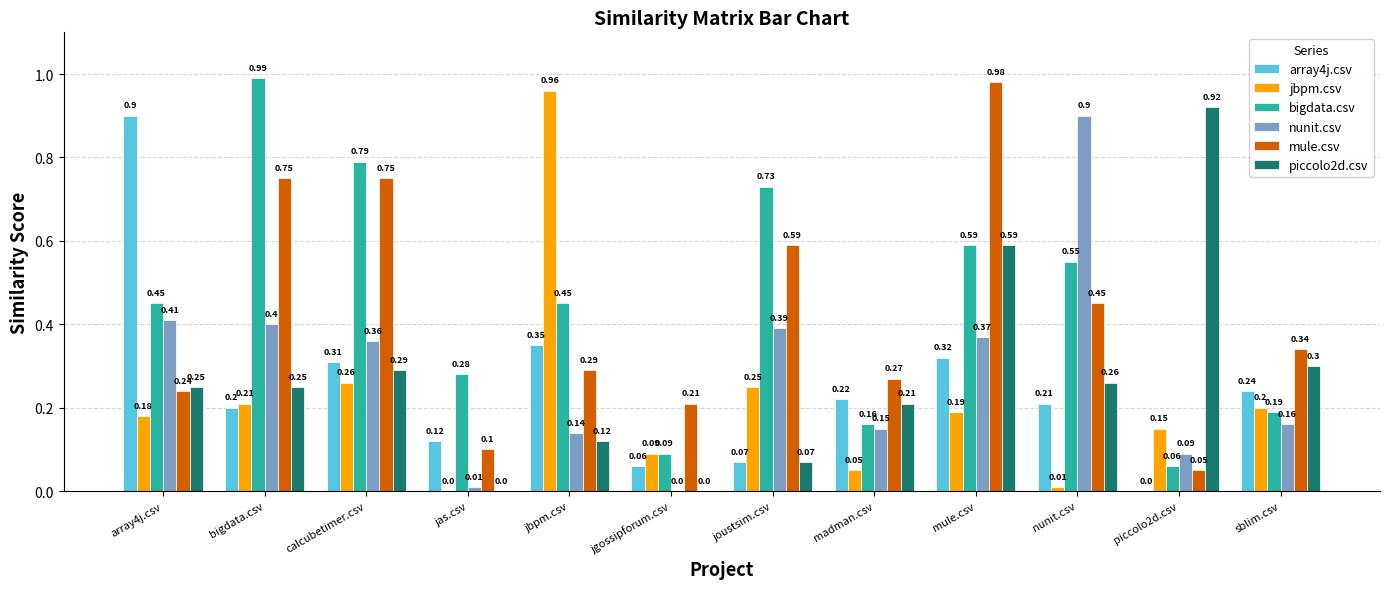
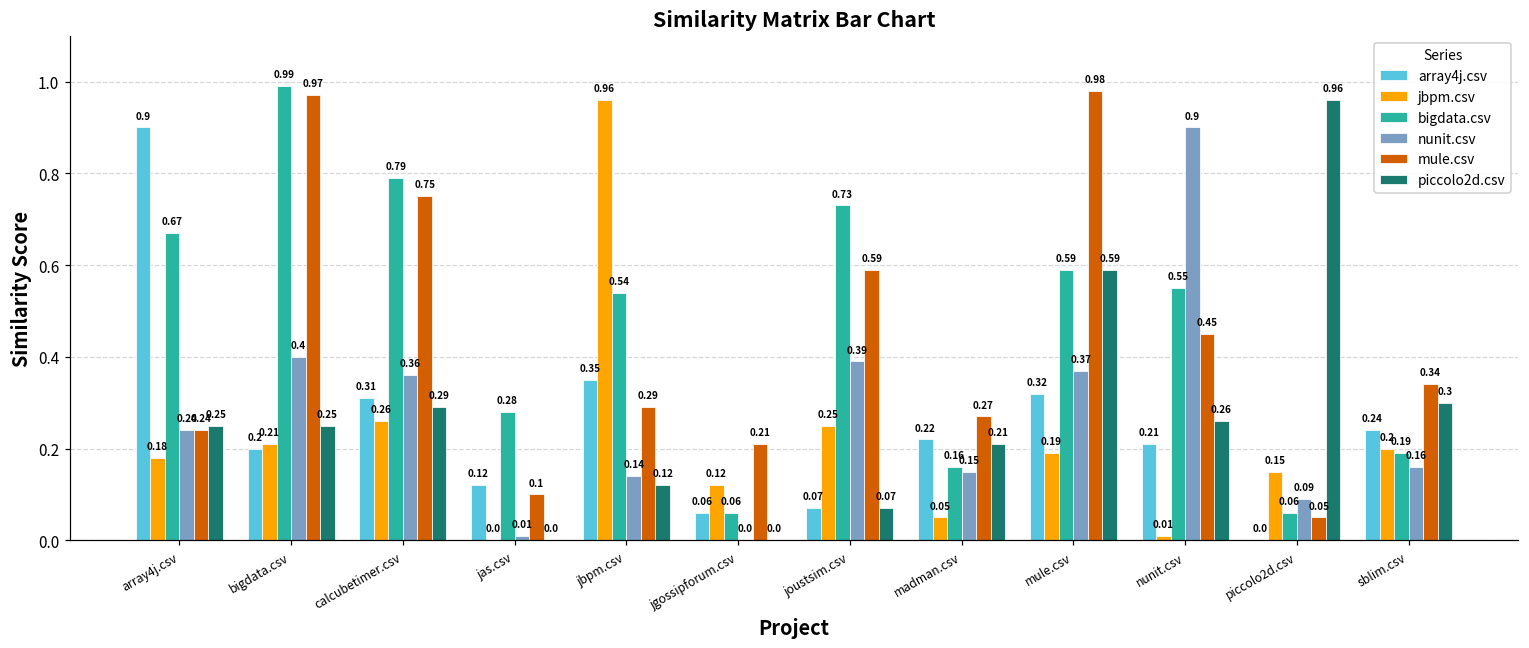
  {
    "array4j.csv": {
      "array4j.csv": 0.9,
      "bigdata.csv": 0.2,
      "calcubetimer.csv": 0.31,
      "jas.csv": 0.12,
      "jbpm.csv": 0.35,
      "jgossipforum.csv": 0.06,
      "joustsim.csv": 0.07,
      "madman.csv": 0.22,
      "mule.csv": 0.32,
      "nunit.csv": 0.21,
      "piccolo2d.csv": 0.0,
      "sblim.csv": 0.24
    },
    "jbpm.csv": {
      "array4j.csv": 0.18,
      "bigdata.csv": 0.21,
      "calcubetimer.csv": 0.26,
      "jas.csv": 0.0,
      "jbpm.csv": 0.96,
-     "jgossipforum.csv": 0.09,
+     "jgossipforum.csv": 0.12,
      "joustsim.csv": 0.25,
      "madman.csv": 0.05,
      "mule.csv": 0.19,
      "nunit.csv": 0.01,
      "piccolo2d.csv": 0.15,
      "sblim.csv": 0.2
    },
    "bigdata.csv": {
-     "array4j.csv": 0.45,
+     "array4j.csv": 0.67,
      "bigdata.csv": 0.99,
      "calcubetimer.csv": 0.79,
      "jas.csv": 0.28,
-     "jbpm.csv": 0.45,
-     "jgossipforum.csv": 0.09,
+     "jbpm.csv": 0.54,
+     "jgossipforum.csv": 0.06,
      "joustsim.csv": 0.73,
      "mule.csv": 0.59,
      "nunit.csv": 0.55,
      "piccolo2d.csv": 0.06,
      "sblim.csv": 0.19
    },
    "nunit.csv": {
-     "array4j.csv": 0.41,
+     "array4j.csv": 0.24,
      "bigdata.csv": 0.4,
      "calcubetimer.csv": 0.36,
      "jas.csv": 0.01,
      "jbpm.csv": 0.14,
      "jgossipforum.csv": 0.0,
      "joustsim.csv": 0.39,
      "mule.csv": 0.37,
      "nunit.csv": 0.9,
      "piccolo2d.csv": 0.09,
      "sblim.csv": 0.16
    },
    "mule.csv": {
-     "bigdata.csv": 0.75,
+     "bigdata.csv": 0.97,
      "calcubetimer.csv": 0.75,
      "jas.csv": 0.1,
      "jbpm.csv": 0.29,
      "jgossipforum.csv": 0.21,
      "joustsim.csv": 0.59,
      "madman.csv": 0.27,
      "mule.csv": 0.98,
      "nunit.csv": 0.45,
      "piccolo2d.csv": 0.05,
      "sblim.csv": 0.34
    },
    "piccolo2d.csv": {
      "bigdata.csv": 0.25,
      "calcubetimer.csv": 0.29,
      "jas.csv": 0.0,
      "jbpm.csv": 0.12,
      "jgossipforum.csv": 0.0,
      "joustsim.csv": 0.07,
      "madman.csv": 0.21,
      "mule.csv": 0.59,
      "nunit.csv": 0.26,
-     "piccolo2d.csv": 0.92,
+     "piccolo2d.csv": 0.96,
      "sblim.csv": 0.3
    }
  }
